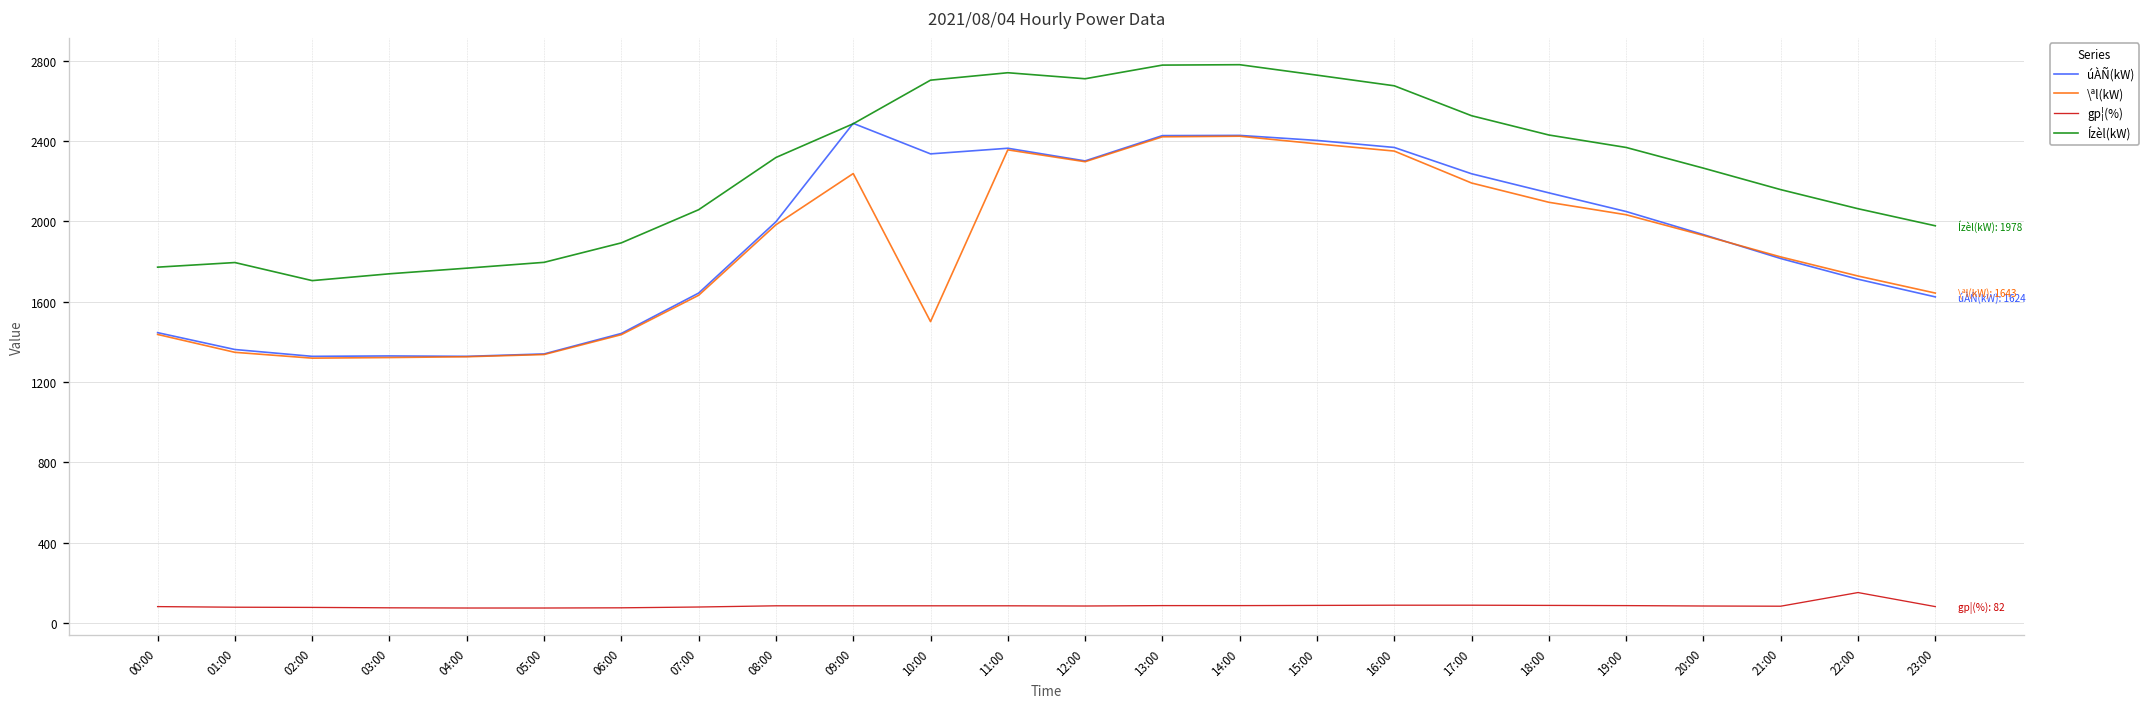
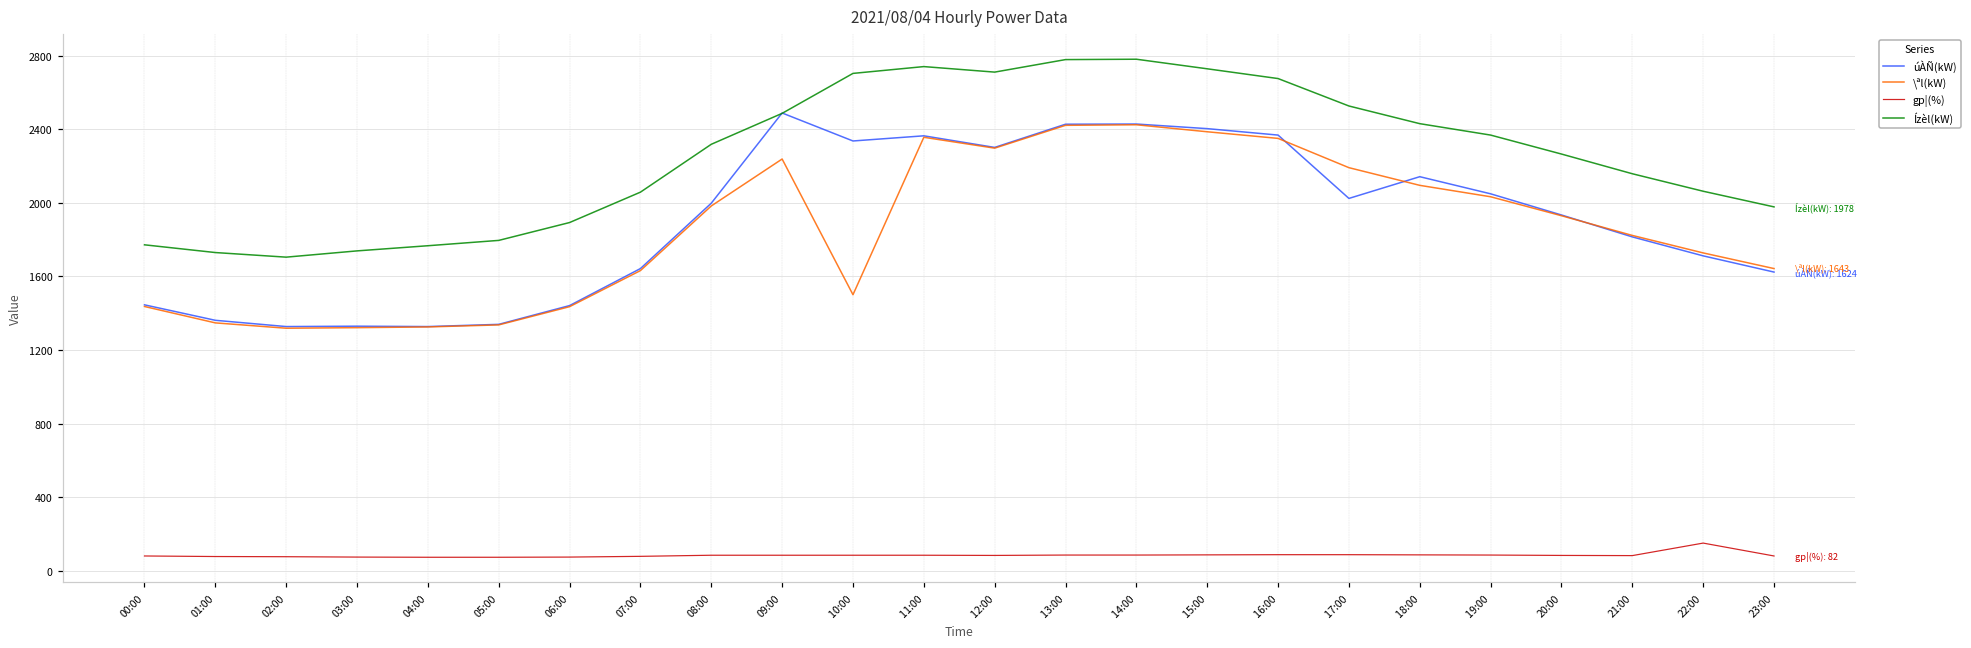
  {
    "úÀÑ(kW)": {
      "08:00": 2000,
      "10:00": 2340,
      "15:00": 2400,
      "16:00": 2370,
-     "17:00": 2240,
+     "17:00": 2020,
      "18:00": 2140,
      "19:00": 2050,
      "22:00": 1710
    },
    "\\ªl(kW)": {
      "08:00": 1980,
      "09:00": 2240,
      "10:00": 1500,
      "15:00": 2390,
      "16:00": 2350,
      "17:00": 2190,
      "18:00": 2100,
      "19:00": 2030,
      "22:00": 1730
    },
    "gp¦(%)": {
      "23:00": 82
    },
    "Ízèl(kW)": {
      "00:00": 1770,
-     "01:00": 1800,
+     "01:00": 1730,
      "02:00": 1710,
      "03:00": 1740,
      "04:00": 1770,
      "05:00": 1800,
      "06:00": 1890,
      "07:00": 2060,
      "08:00": 2320,
      "10:00": 2700,
      "11:00": 2740,
      "12:00": 2710,
      "13:00": 2780,
      "14:00": 2780,
      "15:00": 2730,
      "16:00": 2680,
      "17:00": 2530,
      "18:00": 2430,
      "19:00": 2370,
      "20:00": 2270,
      "21:00": 2160,
      "22:00": 2060
    }
  }
